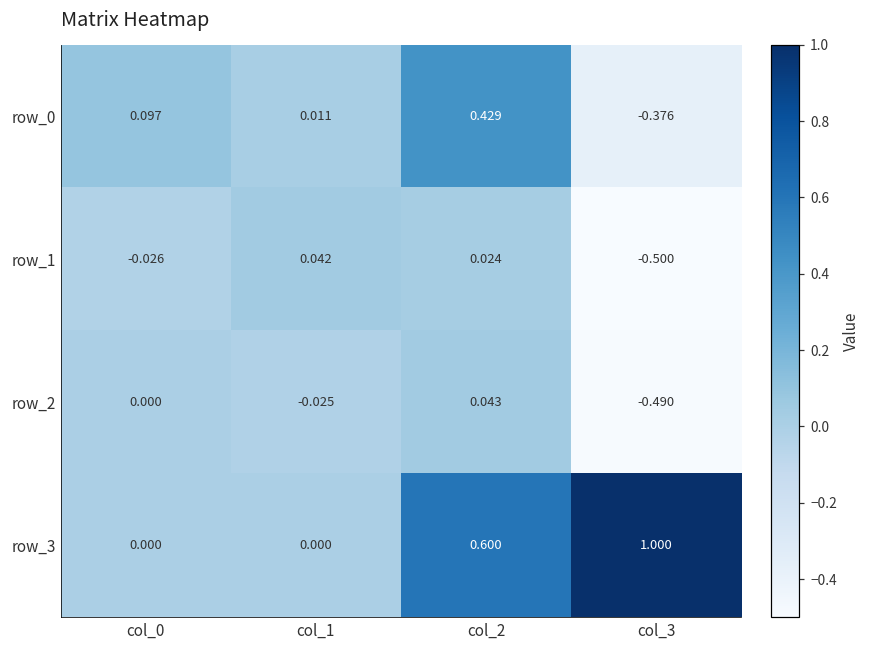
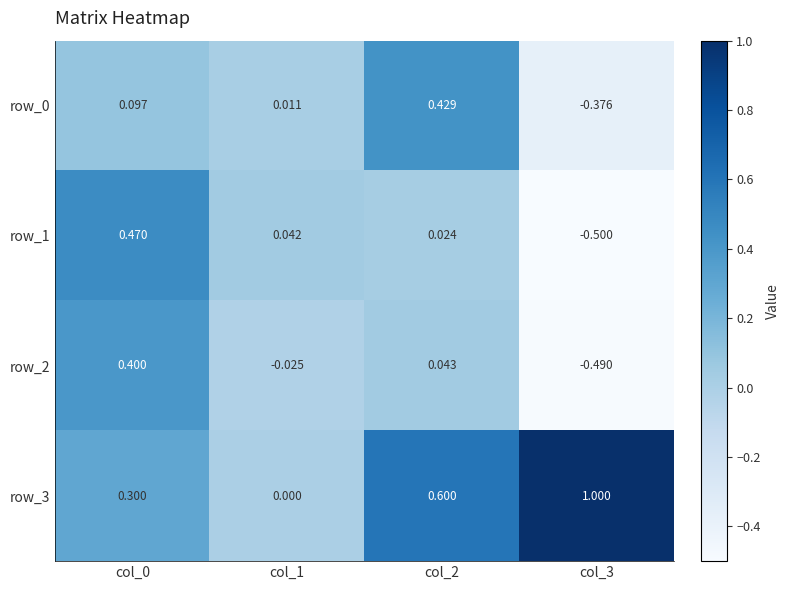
  {
    "row_0": {
      "col_0": 0.097,
      "col_1": 0.011,
      "col_2": 0.429,
      "col_3": -0.376
    },
    "row_1": {
-     "col_0": -0.026,
+     "col_0": 0.470,
      "col_1": 0.042,
      "col_2": 0.024,
      "col_3": -0.500
    },
    "row_2": {
-     "col_0": 0.000,
+     "col_0": 0.400,
      "col_1": -0.025,
      "col_2": 0.043,
      "col_3": -0.490
    },
    "row_3": {
-     "col_0": 0.000,
+     "col_0": 0.300,
      "col_1": 0.000,
      "col_2": 0.600,
      "col_3": 1.000
    }
  }
